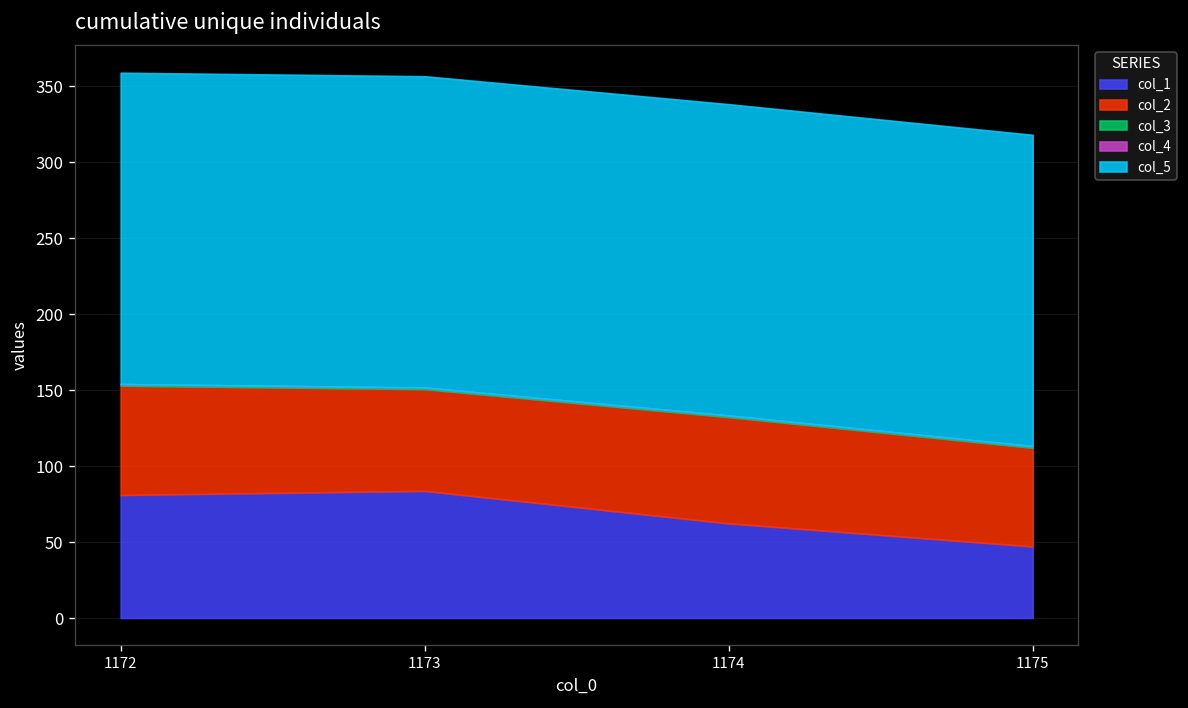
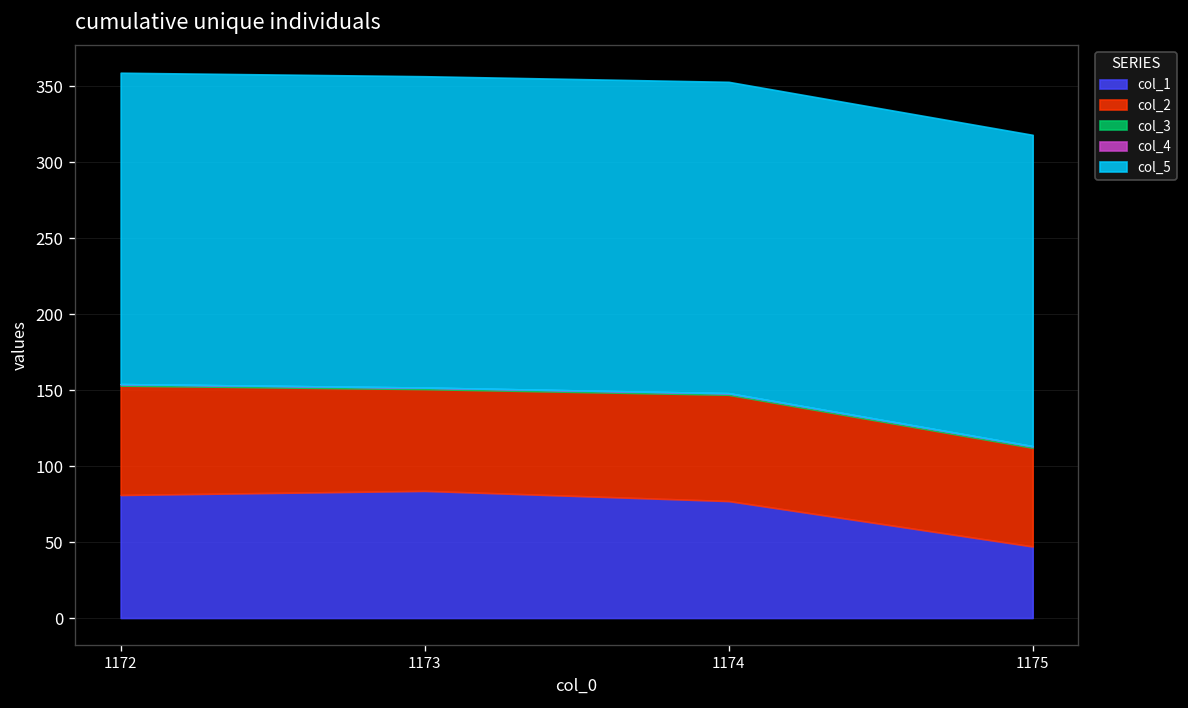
  {
    "col_1": {
      "1172": 81,
      "1173": 84,
-     "1174": 62,
+     "1174": 77,
      "1175": 47
    },
    "col_5": {
      "1172": 205,
      "1173": 205,
      "1174": 205,
      "1175": 205
    }
  }
